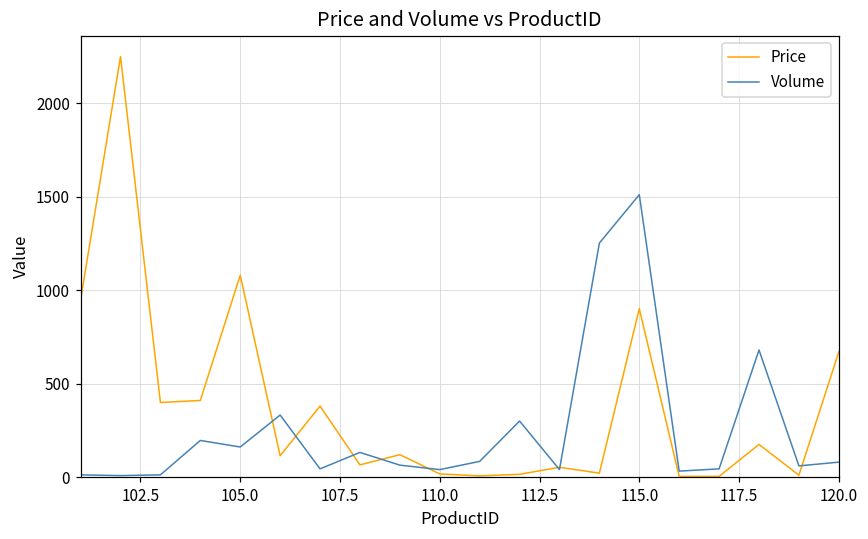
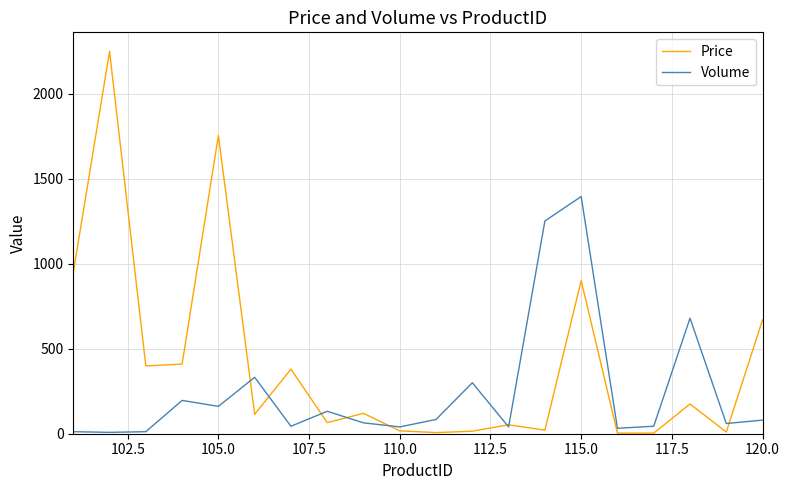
  {
    "Price": {
-     "105.0": 1080,
+     "105.0": 1750,
      "110.0": 20,
      "115.0": 900,
      "120.0": 670
    },
    "Volume": {
      "105.0": 160,
      "110.0": 40,
-     "115.0": 1510,
+     "115.0": 1400,
      "120.0": 80
    }
  }
